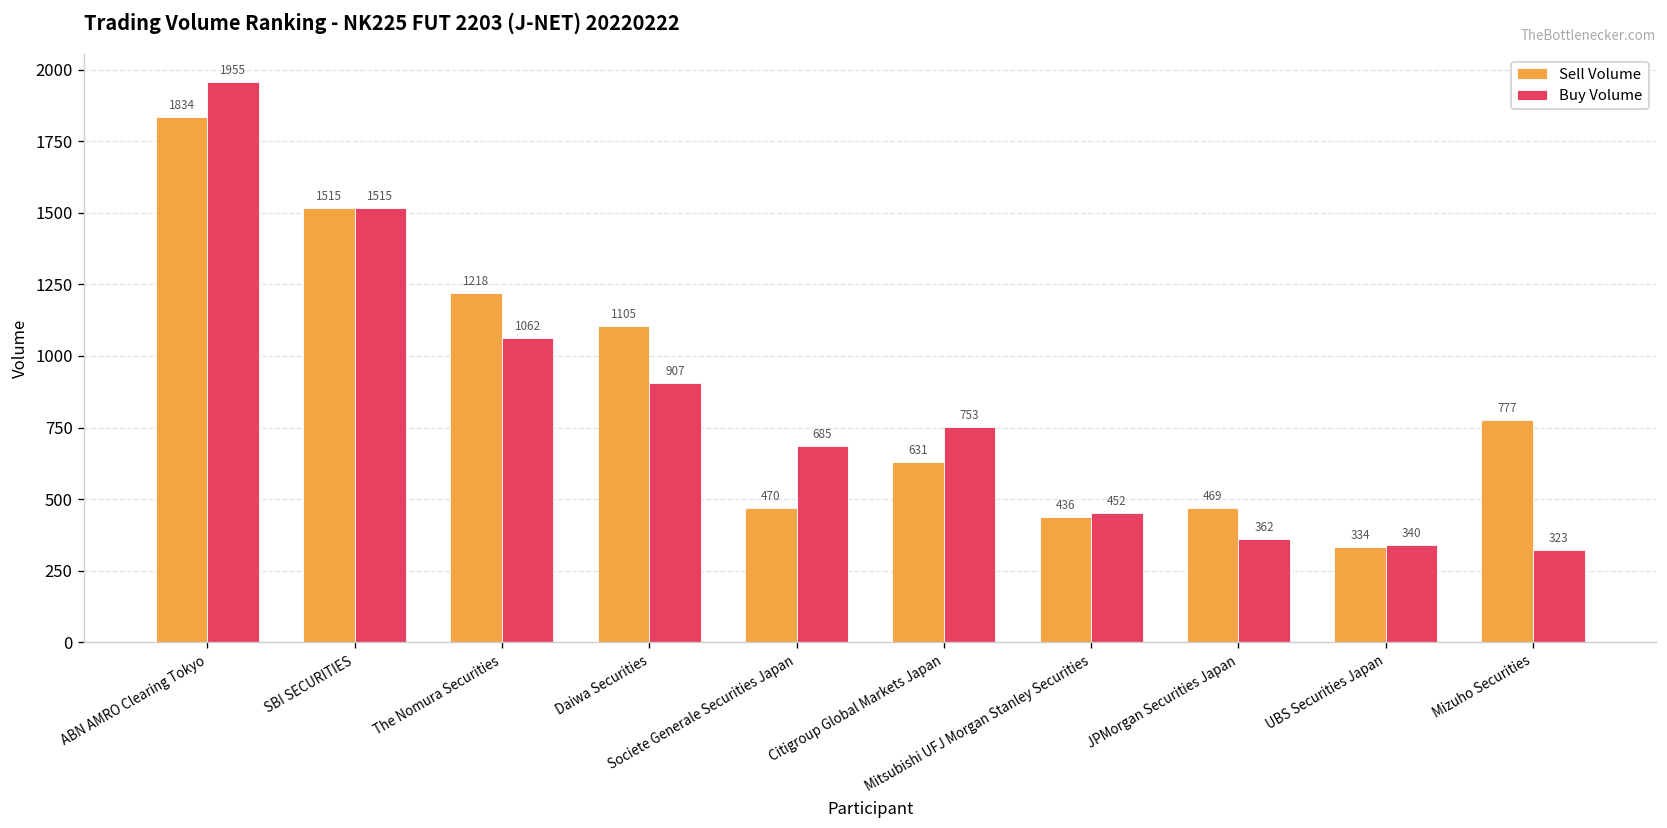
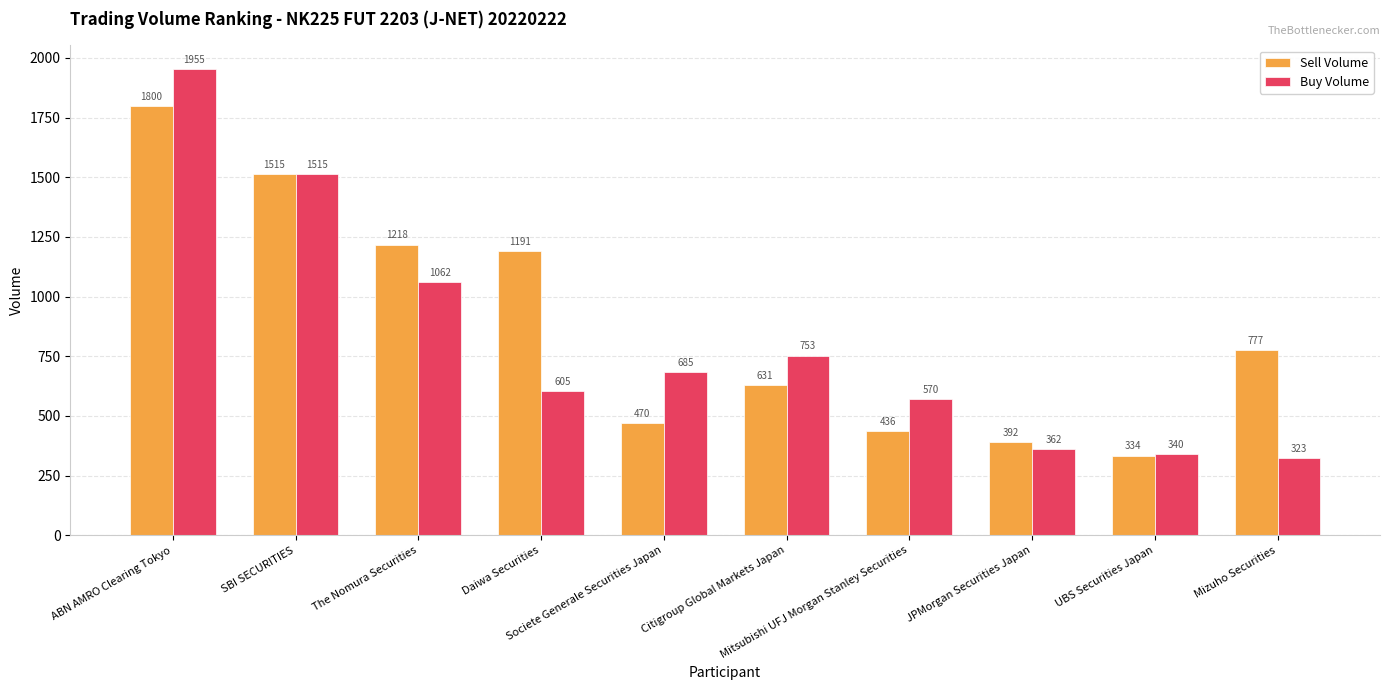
  {
    "Sell Volume": {
-     "ABN AMRO Clearing Tokyo": 1834,
+     "ABN AMRO Clearing Tokyo": 1800,
      "SBI SECURITIES": 1515,
      "The Nomura Securities": 1218,
-     "Daiwa Securities": 1105,
+     "Daiwa Securities": 1191,
      "Societe Generale Securities Japan": 470,
      "Citigroup Global Markets Japan": 631,
      "Mitsubishi UFJ Morgan Stanley Securities": 436,
-     "JPMorgan Securities Japan": 469,
+     "JPMorgan Securities Japan": 392,
      "UBS Securities Japan": 334,
      "Mizuho Securities": 777
    },
    "Buy Volume": {
      "ABN AMRO Clearing Tokyo": 1955,
      "SBI SECURITIES": 1515,
      "The Nomura Securities": 1062,
-     "Daiwa Securities": 907,
+     "Daiwa Securities": 605,
      "Societe Generale Securities Japan": 685,
      "Citigroup Global Markets Japan": 753,
-     "Mitsubishi UFJ Morgan Stanley Securities": 452,
+     "Mitsubishi UFJ Morgan Stanley Securities": 570,
      "JPMorgan Securities Japan": 362,
      "UBS Securities Japan": 340,
      "Mizuho Securities": 323
    }
  }
